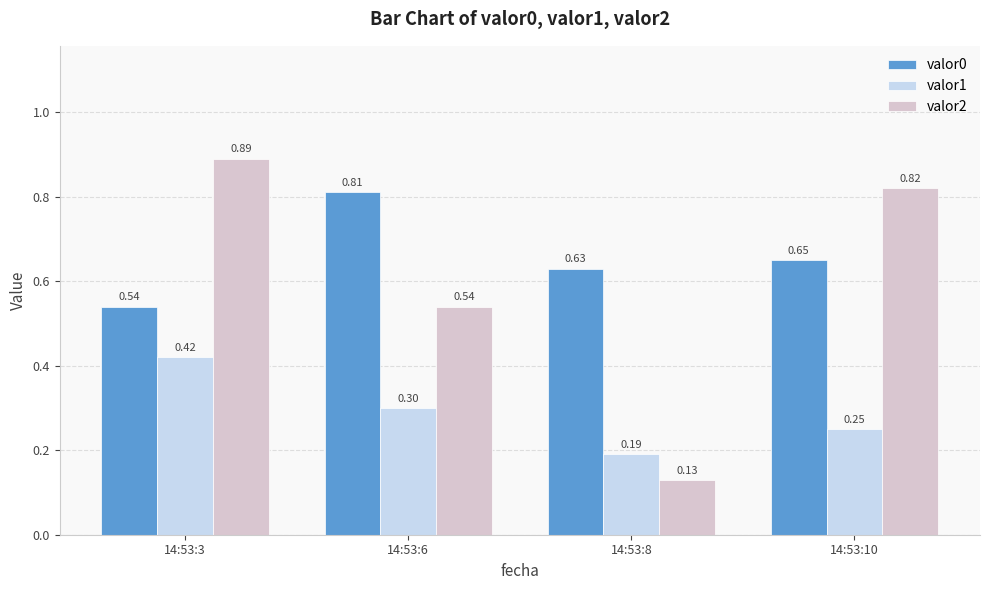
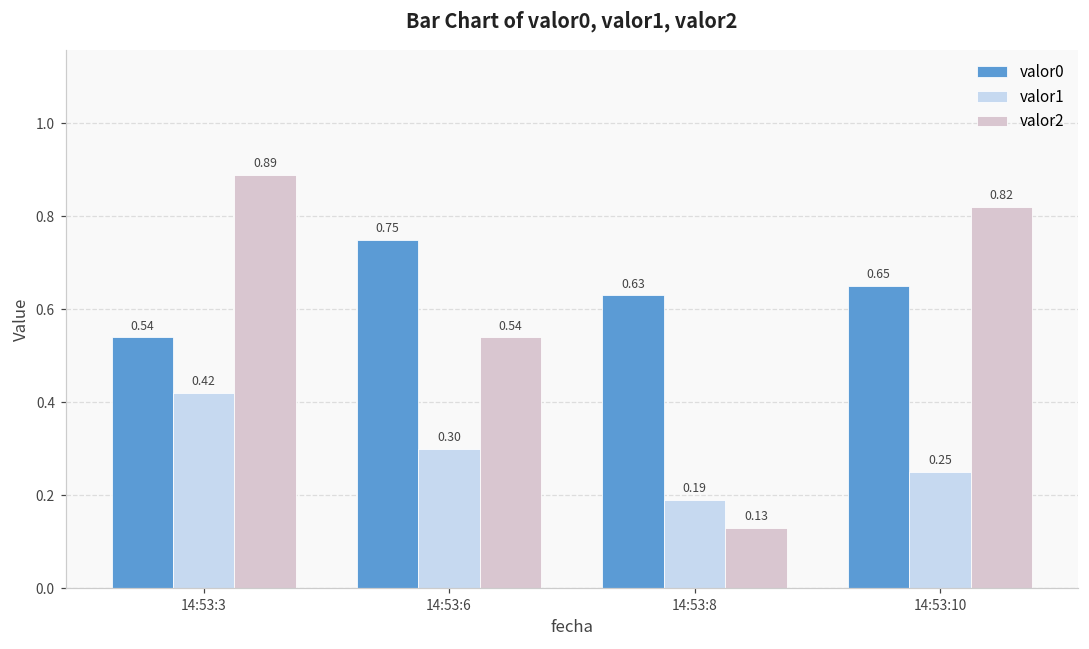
  {
    "valor0": {
      "14:53:3": 0.54,
-     "14:53:6": 0.81,
+     "14:53:6": 0.75,
      "14:53:8": 0.63,
      "14:53:10": 0.65
    }
  }
